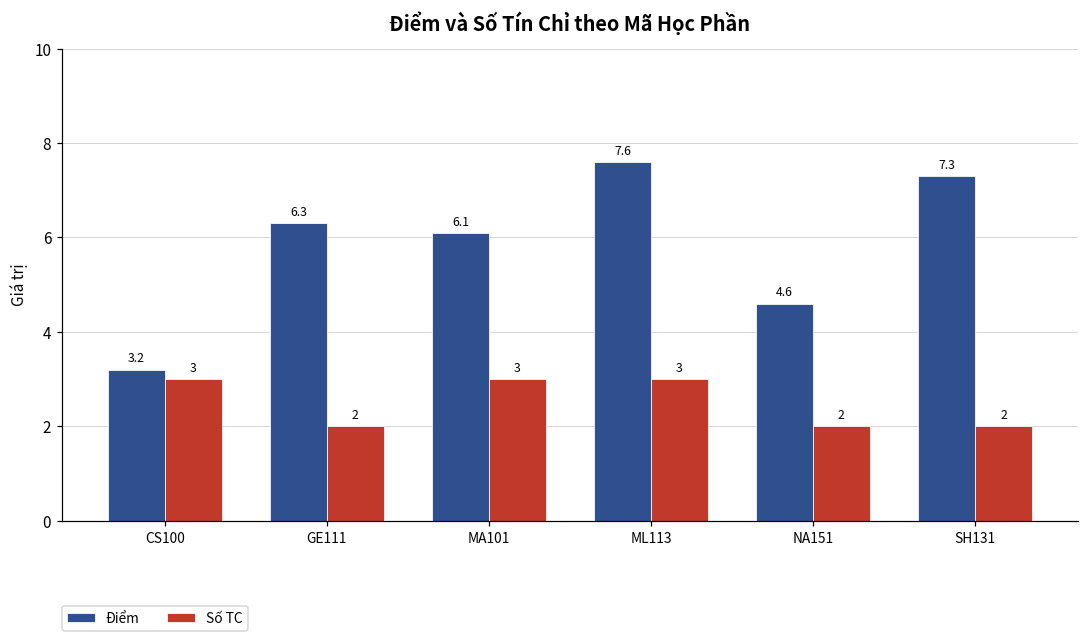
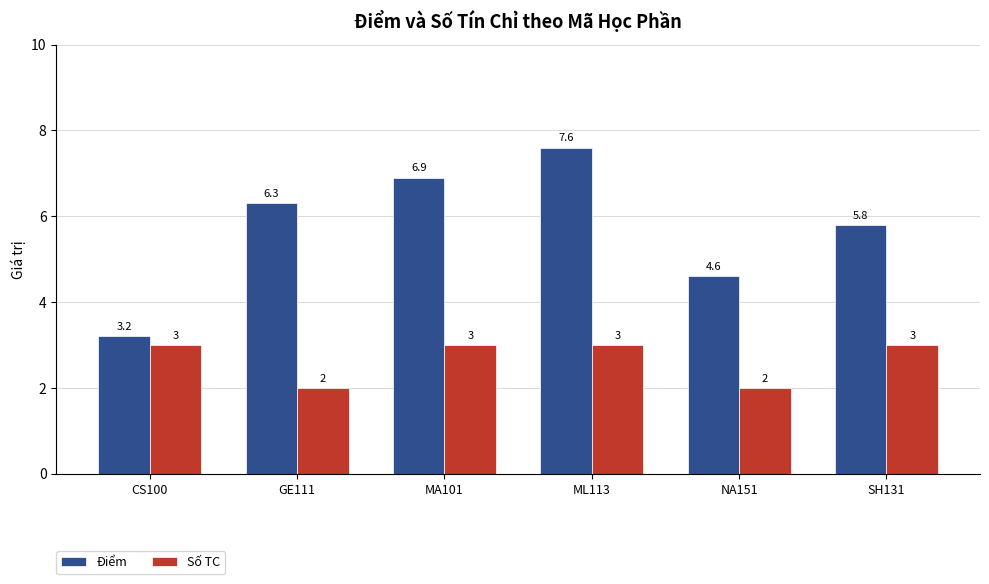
  {
    "Điểm": {
      "CS100": 3.2,
      "GE111": 6.3,
-     "MA101": 6.1,
+     "MA101": 6.9,
      "ML113": 7.6,
      "NA151": 4.6,
-     "SH131": 7.3
+     "SH131": 5.8
    },
    "Số TC": {
      "CS100": 3,
      "GE111": 2,
      "MA101": 3,
      "ML113": 3,
      "NA151": 2,
-     "SH131": 2
+     "SH131": 3
    }
  }
